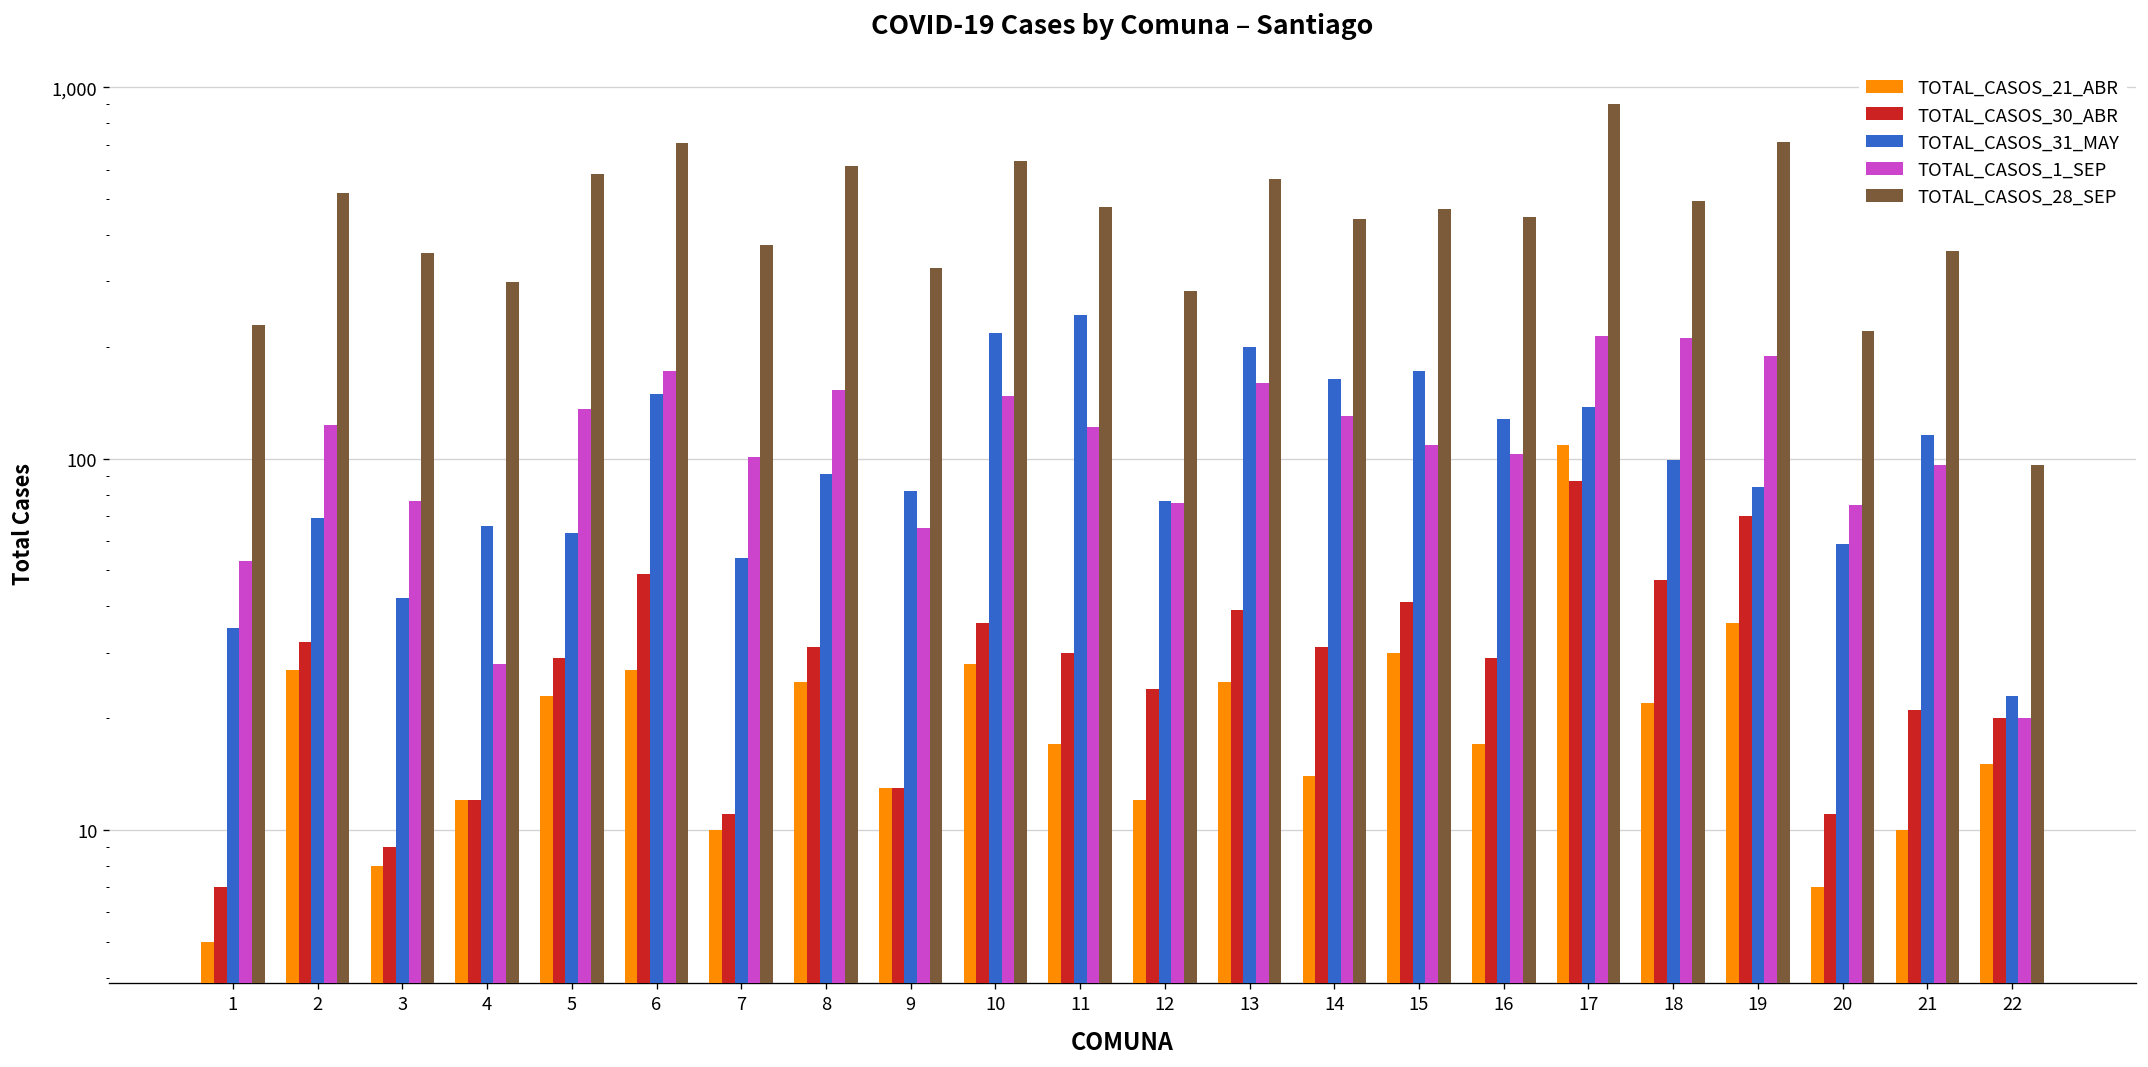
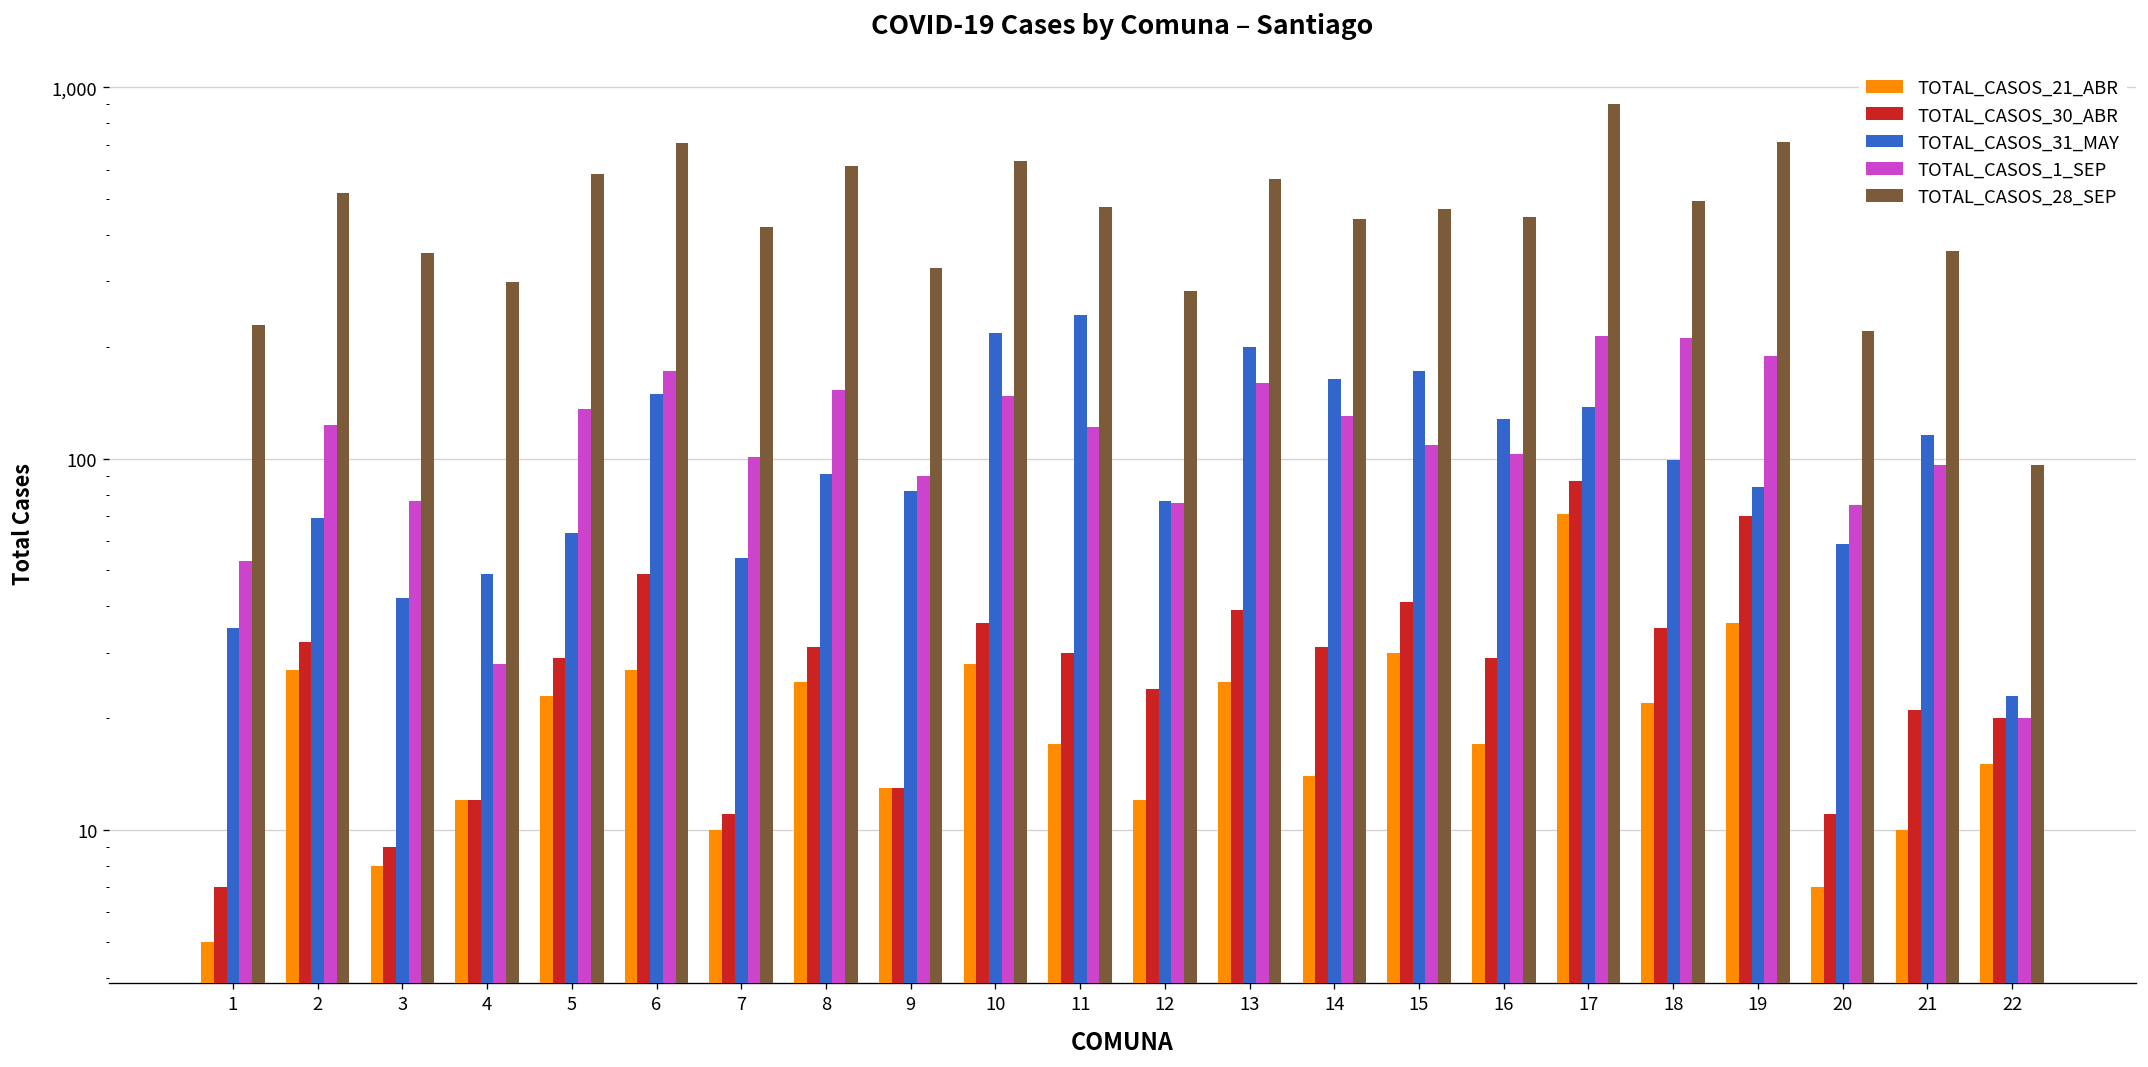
  {
    "TOTAL_CASOS_21_ABR": {
      "1": 5,
      "2": 27,
      "3": 8,
      "4": 12,
      "5": 23,
      "6": 27,
      "7": 10,
      "8": 25,
      "9": 13,
      "10": 28,
      "11": 17,
      "12": 12,
      "13": 25,
      "14": 14,
      "15": 30,
      "16": 17,
-     "17": 109,
+     "17": 71,
      "18": 22,
      "19": 36,
      "20": 7,
      "21": 10,
      "22": 15
    },
    "TOTAL_CASOS_30_ABR": {
      "1": 7,
      "2": 32,
      "3": 9,
      "4": 12,
      "5": 29,
      "6": 49,
      "7": 11,
      "8": 31,
      "9": 13,
      "10": 36,
      "11": 30,
      "12": 24,
      "13": 39,
      "14": 31,
      "15": 41,
      "16": 29,
      "17": 87,
-     "18": 47,
+     "18": 35,
      "19": 70,
      "20": 11,
      "21": 21,
      "22": 20
    },
    "TOTAL_CASOS_31_MAY": {
      "1": 35,
      "2": 69,
      "3": 42,
-     "4": 66,
+     "4": 49,
      "5": 63,
      "6": 150,
      "7": 54,
      "8": 91,
      "9": 82,
      "10": 220,
      "11": 240,
      "12": 77,
      "13": 200,
      "14": 160,
      "15": 170,
      "16": 128,
      "17": 140,
      "18": 99,
      "19": 84,
      "20": 59,
      "21": 116,
      "22": 23
    },
    "TOTAL_CASOS_1_SEP": {
      "1": 53,
      "2": 123,
      "3": 77,
      "4": 28,
      "5": 140,
      "6": 170,
      "7": 101,
      "8": 150,
-     "9": 65,
+     "9": 90,
      "10": 150,
      "11": 122,
      "12": 76,
      "13": 160,
      "14": 130,
      "15": 109,
      "16": 103,
      "17": 210,
      "18": 210,
      "19": 190,
      "20": 75,
      "21": 96,
      "22": 20
    },
    "TOTAL_CASOS_28_SEP": {
      "1": 230,
      "2": 520,
      "3": 360,
      "4": 300,
      "5": 580,
      "6": 710,
-     "7": 380,
+     "7": 420,
      "8": 610,
      "9": 330,
      "10": 640,
      "11": 480,
      "12": 280,
      "13": 570,
      "14": 440,
      "15": 470,
      "16": 450,
      "17": 900,
      "18": 490,
      "19": 710,
      "20": 220,
      "21": 360,
      "22": 96
    }
  }
